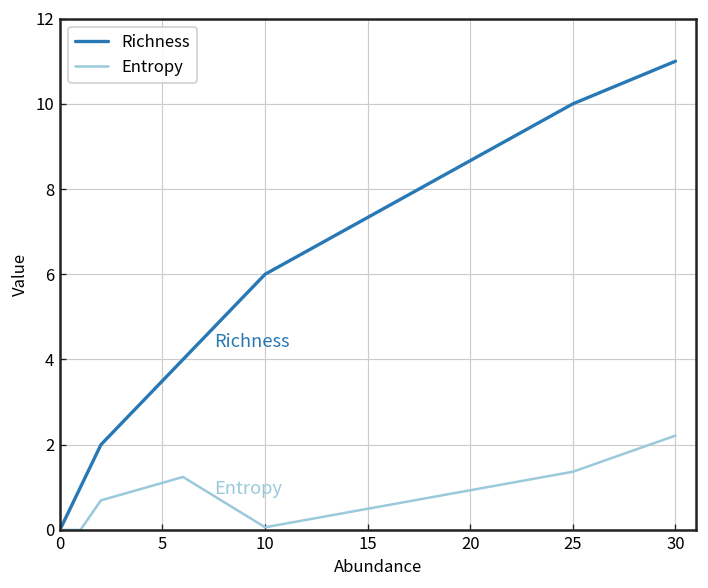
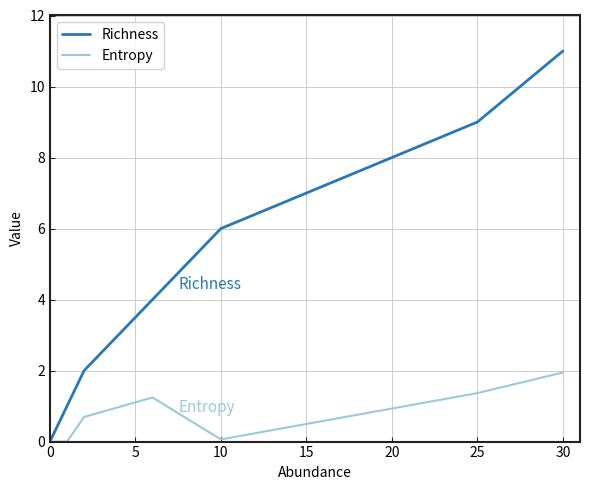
  {
    "Richness": {
      "10": 6,
-     "25": 10,
+     "25": 9,
      "30": 11
    },
    "Entropy": {
      "10": 0.1,
      "25": 1.4,
-     "30": 2.2
+     "30": 1.9
    }
  }
